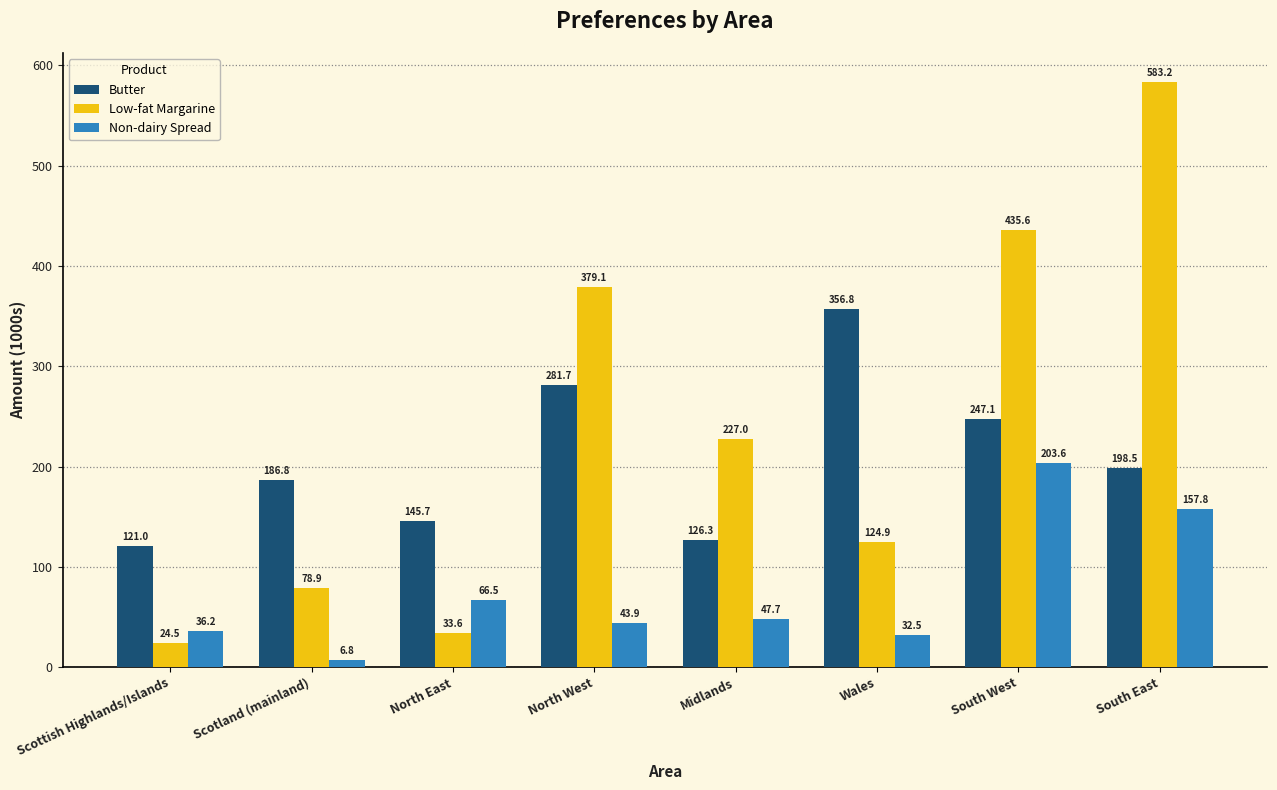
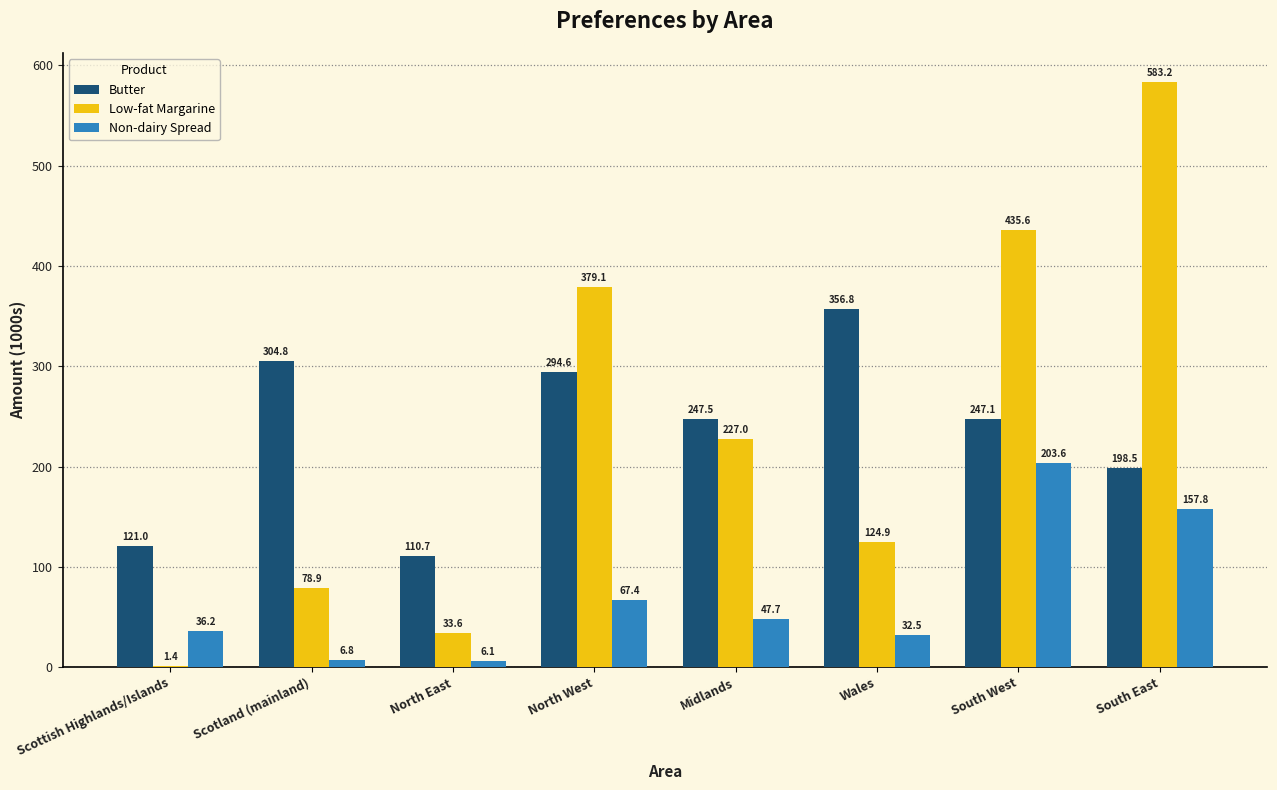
  {
    "Butter": {
      "Scottish Highlands/Islands": 121.0,
-     "Scotland (mainland)": 186.8,
-     "North East": 145.7,
-     "North West": 281.7,
-     "Midlands": 126.3,
+     "Scotland (mainland)": 304.8,
+     "North East": 110.7,
+     "North West": 294.6,
+     "Midlands": 247.5,
      "Wales": 356.8,
      "South West": 247.1,
      "South East": 198.5
    },
    "Low-fat Margarine": {
-     "Scottish Highlands/Islands": 24.5,
+     "Scottish Highlands/Islands": 1.4,
      "Scotland (mainland)": 78.9,
      "North East": 33.6,
      "North West": 379.1,
      "Midlands": 227.0,
      "Wales": 124.9,
      "South West": 435.6,
      "South East": 583.2
    },
    "Non-dairy Spread": {
      "Scottish Highlands/Islands": 36.2,
      "Scotland (mainland)": 6.8,
-     "North East": 66.5,
-     "North West": 43.9,
+     "North East": 6.1,
+     "North West": 67.4,
      "Midlands": 47.7,
      "Wales": 32.5,
      "South West": 203.6,
      "South East": 157.8
    }
  }
